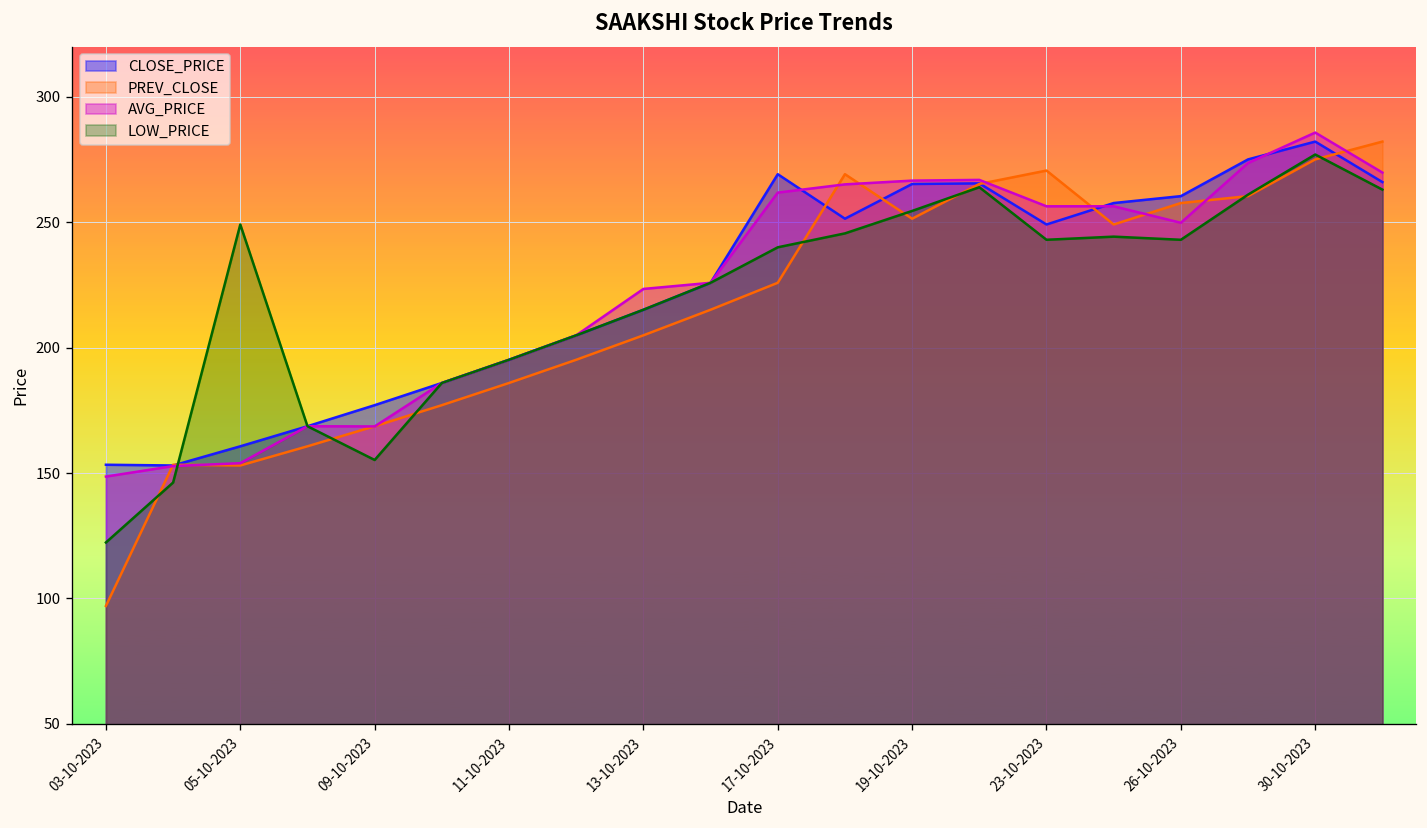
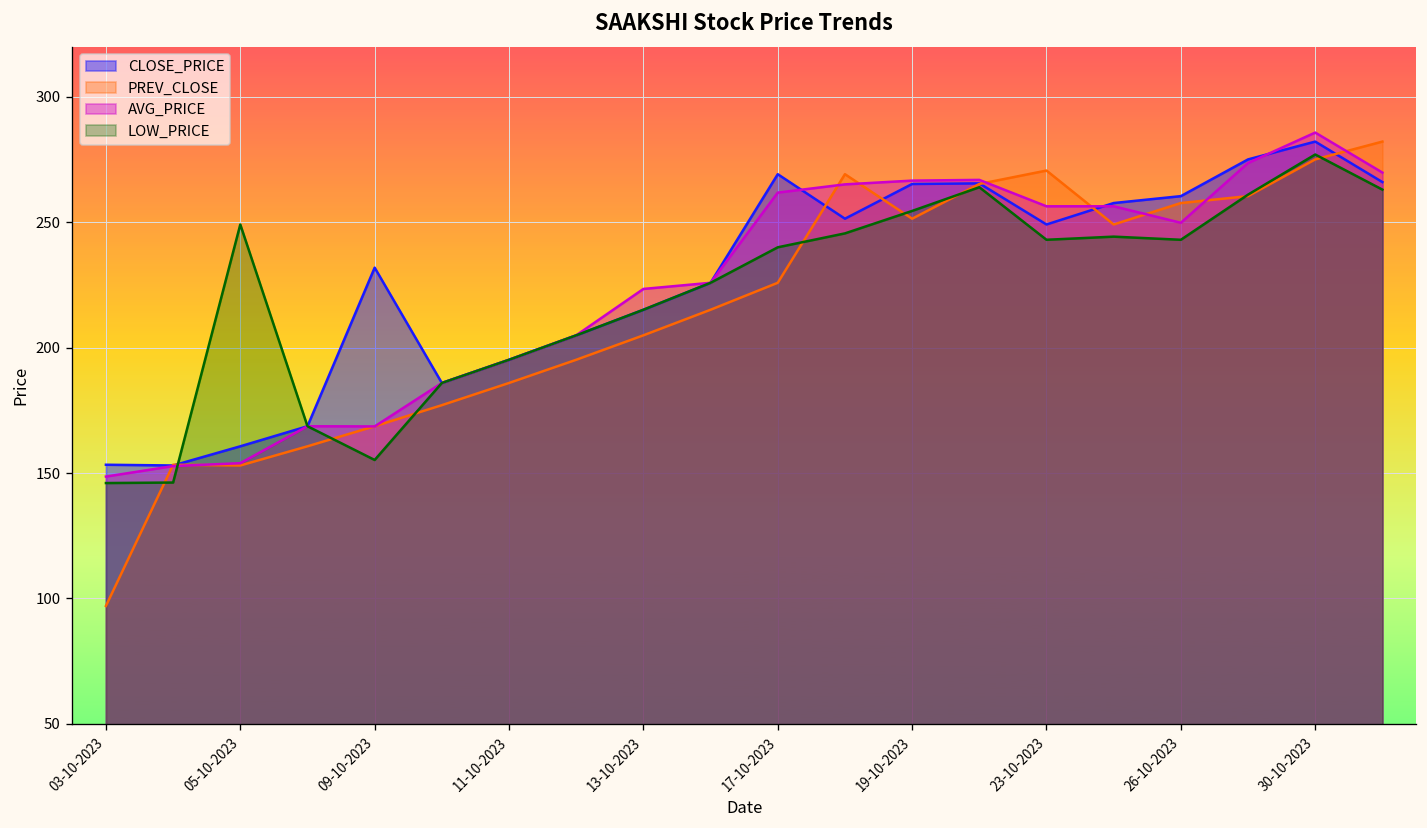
  {
    "CLOSE_PRICE": {
      "03-10-2023": 153,
      "05-10-2023": 161,
-     "09-10-2023": 177,
+     "09-10-2023": 232,
      "17-10-2023": 269,
      "19-10-2023": 265,
      "23-10-2023": 249,
      "26-10-2023": 260,
      "30-10-2023": 282
    },
    "PREV_CLOSE": {
      "03-10-2023": 97,
      "11-10-2023": 186,
      "13-10-2023": 205,
      "17-10-2023": 226,
      "19-10-2023": 251,
      "23-10-2023": 271,
      "26-10-2023": 258,
      "30-10-2023": 275
    },
    "AVG_PRICE": {
      "03-10-2023": 149,
      "13-10-2023": 223,
      "17-10-2023": 262,
      "19-10-2023": 267,
      "23-10-2023": 256,
      "26-10-2023": 250,
      "30-10-2023": 286
    },
    "LOW_PRICE": {
-     "03-10-2023": 122,
+     "03-10-2023": 146,
      "05-10-2023": 249,
      "09-10-2023": 155,
      "17-10-2023": 240,
      "19-10-2023": 255,
      "23-10-2023": 243,
      "26-10-2023": 243,
      "30-10-2023": 277
    }
  }
